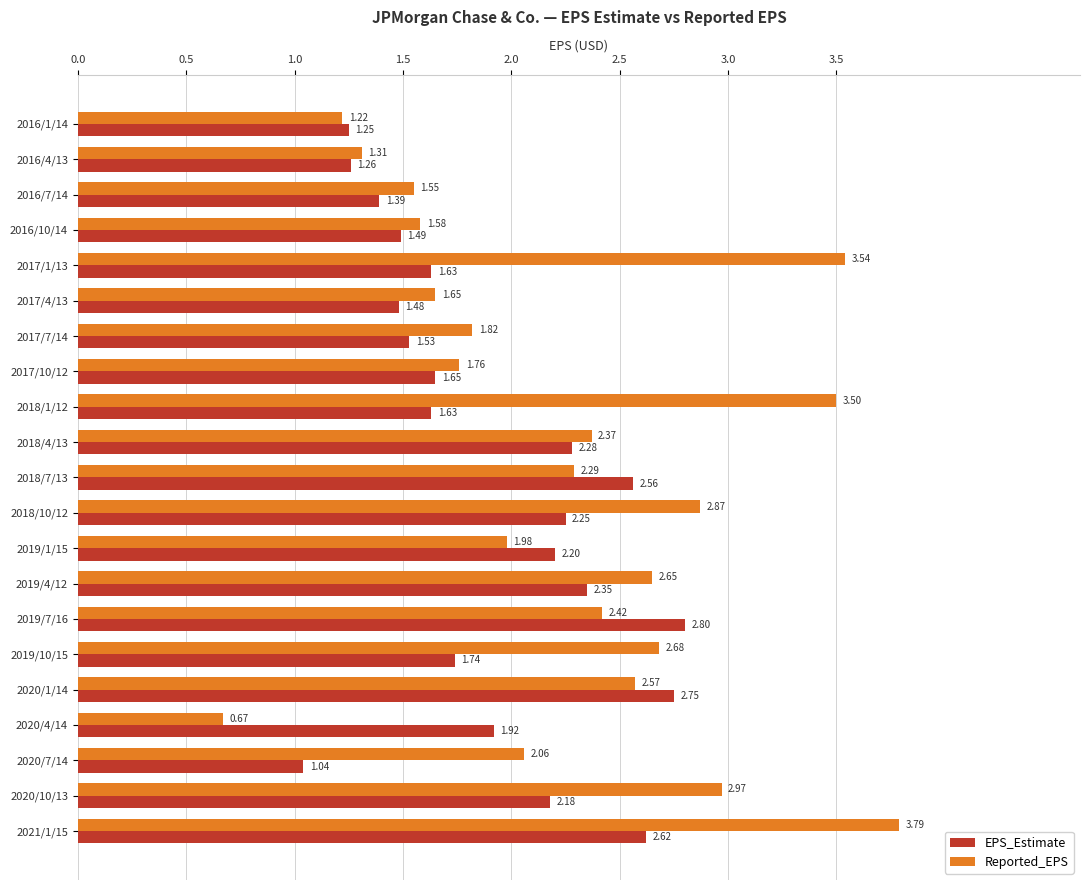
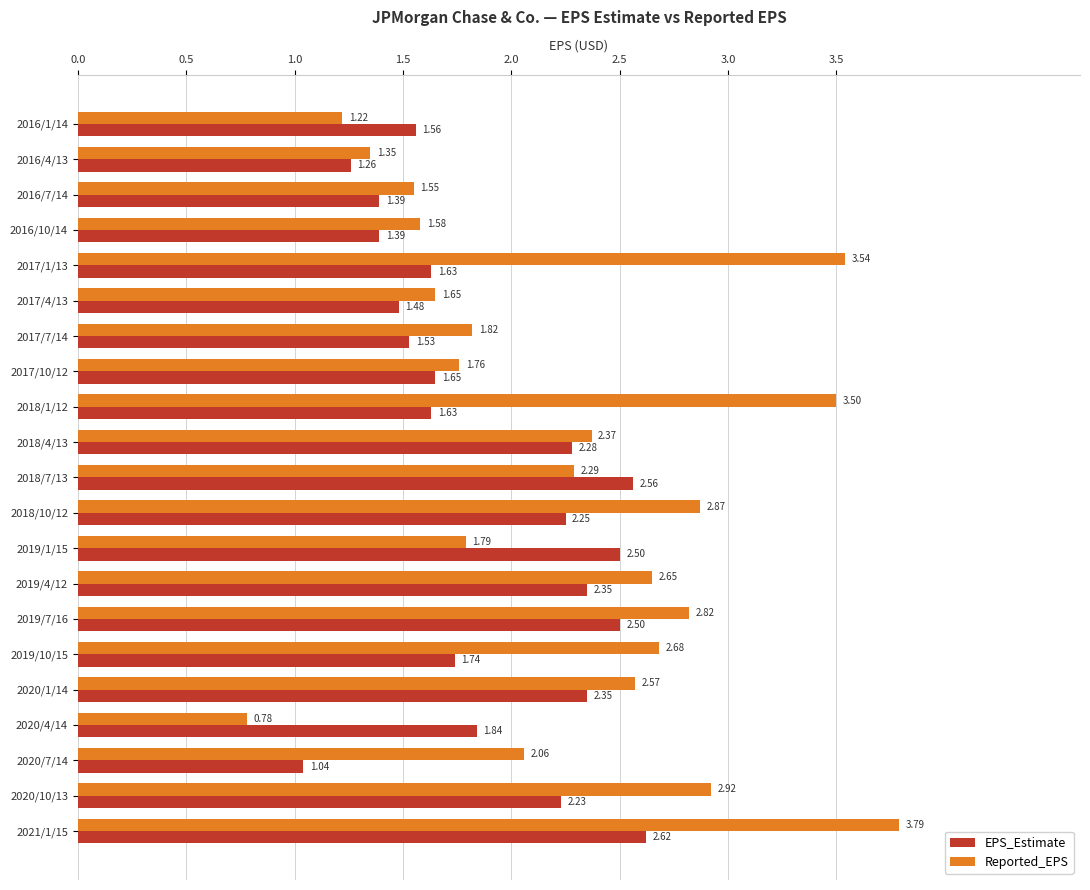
  {
    "EPS_Estimate": {
-     "2016/1/14": 1.25,
+     "2016/1/14": 1.56,
      "2016/4/13": 1.26,
      "2016/7/14": 1.39,
-     "2016/10/14": 1.49,
+     "2016/10/14": 1.39,
      "2017/1/13": 1.63,
      "2017/4/13": 1.48,
      "2017/7/14": 1.53,
      "2017/10/12": 1.65,
      "2018/1/12": 1.63,
      "2018/4/13": 2.28,
      "2018/7/13": 2.56,
      "2018/10/12": 2.25,
-     "2019/1/15": 2.20,
+     "2019/1/15": 2.50,
      "2019/4/12": 2.35,
-     "2019/7/16": 2.80,
+     "2019/7/16": 2.50,
      "2019/10/15": 1.74,
-     "2020/1/14": 2.75,
-     "2020/4/14": 1.92,
+     "2020/1/14": 2.35,
+     "2020/4/14": 1.84,
      "2020/7/14": 1.04,
-     "2020/10/13": 2.18,
+     "2020/10/13": 2.23,
      "2021/1/15": 2.62
    },
    "Reported_EPS": {
      "2016/1/14": 1.22,
-     "2016/4/13": 1.31,
+     "2016/4/13": 1.35,
      "2016/7/14": 1.55,
      "2016/10/14": 1.58,
      "2017/1/13": 3.54,
      "2017/4/13": 1.65,
      "2017/7/14": 1.82,
      "2017/10/12": 1.76,
      "2018/1/12": 3.50,
      "2018/4/13": 2.37,
      "2018/7/13": 2.29,
      "2018/10/12": 2.87,
-     "2019/1/15": 1.98,
+     "2019/1/15": 1.79,
      "2019/4/12": 2.65,
-     "2019/7/16": 2.42,
+     "2019/7/16": 2.82,
      "2019/10/15": 2.68,
      "2020/1/14": 2.57,
-     "2020/4/14": 0.67,
+     "2020/4/14": 0.78,
      "2020/7/14": 2.06,
-     "2020/10/13": 2.97,
+     "2020/10/13": 2.92,
      "2021/1/15": 3.79
    }
  }
